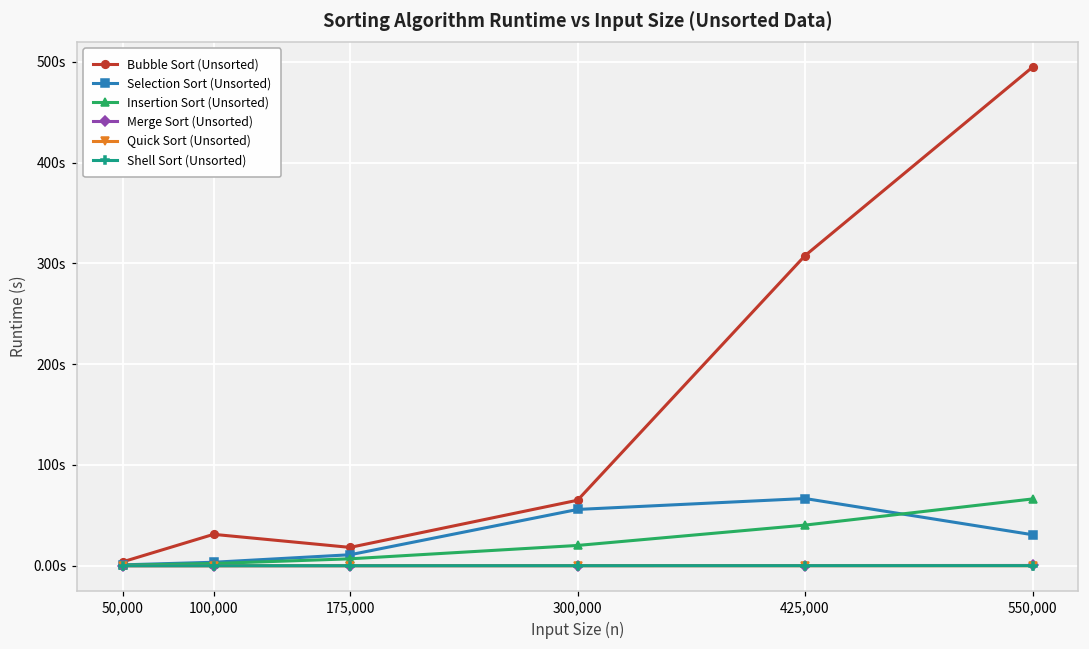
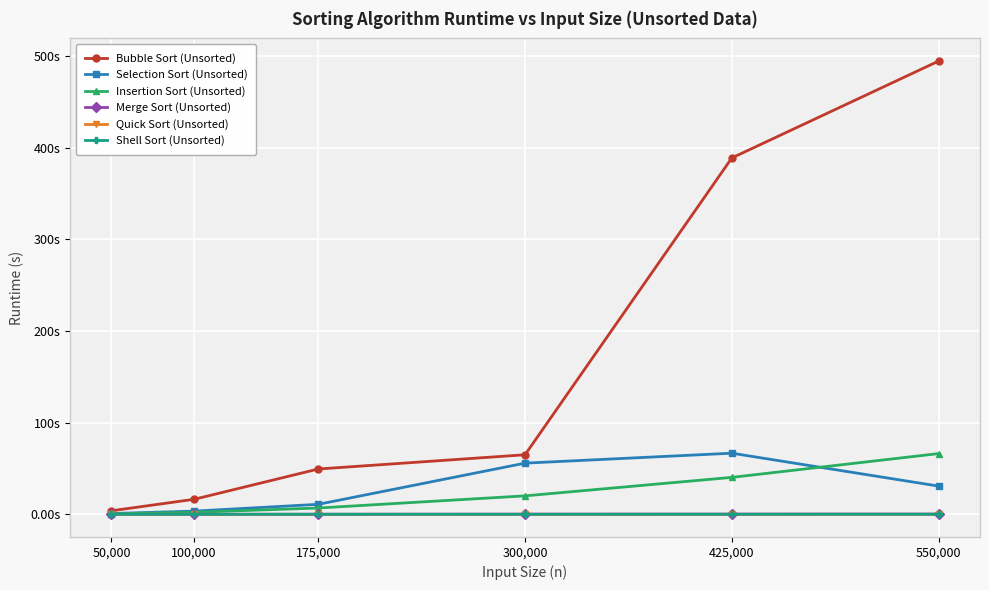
  {
    "Bubble Sort (Unsorted)": {
      "50,000": "0s",
-     "100,000": "30s",
-     "175,000": "20s",
+     "100,000": "20s",
+     "175,000": "50s",
      "300,000": "70s",
-     "425,000": "310s",
+     "425,000": "390s",
      "550,000": "490s"
    },
    "Selection Sort (Unsorted)": {
      "175,000": "10s",
      "300,000": "60s",
      "425,000": "70s",
      "550,000": "30s"
    }
  }
